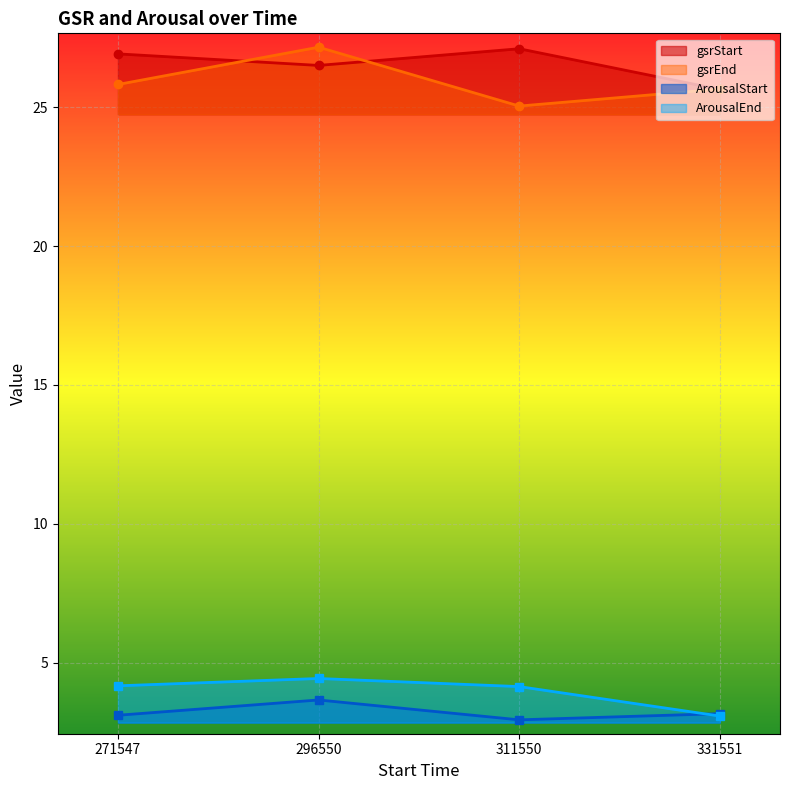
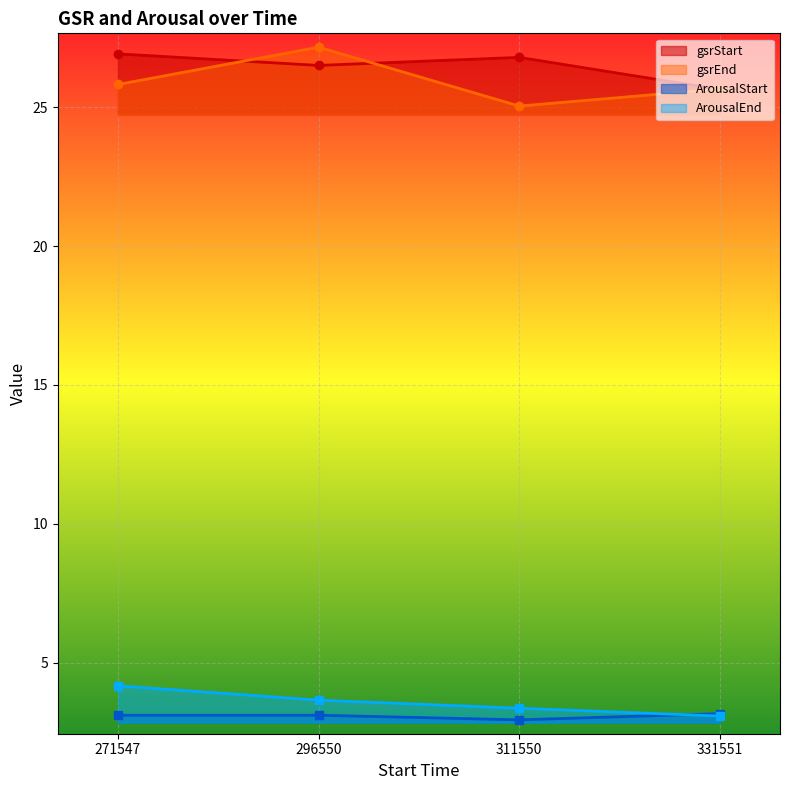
  {
    "gsrStart": {
      "271547": 26.9,
      "296550": 26.5,
-     "311550": 27.1
+     "311550": 26.8
    },
    "gsrEnd": {
      "271547": 25.8,
      "296550": 27.2,
      "311550": 25.0
    },
    "ArousalStart": {
      "271547": 3.1,
-     "296550": 3.7,
+     "296550": 3.1,
      "311550": 2.9
    },
    "ArousalEnd": {
      "271547": 4.2,
-     "296550": 4.4,
-     "311550": 4.1
+     "296550": 3.6,
+     "311550": 3.4
    }
  }
